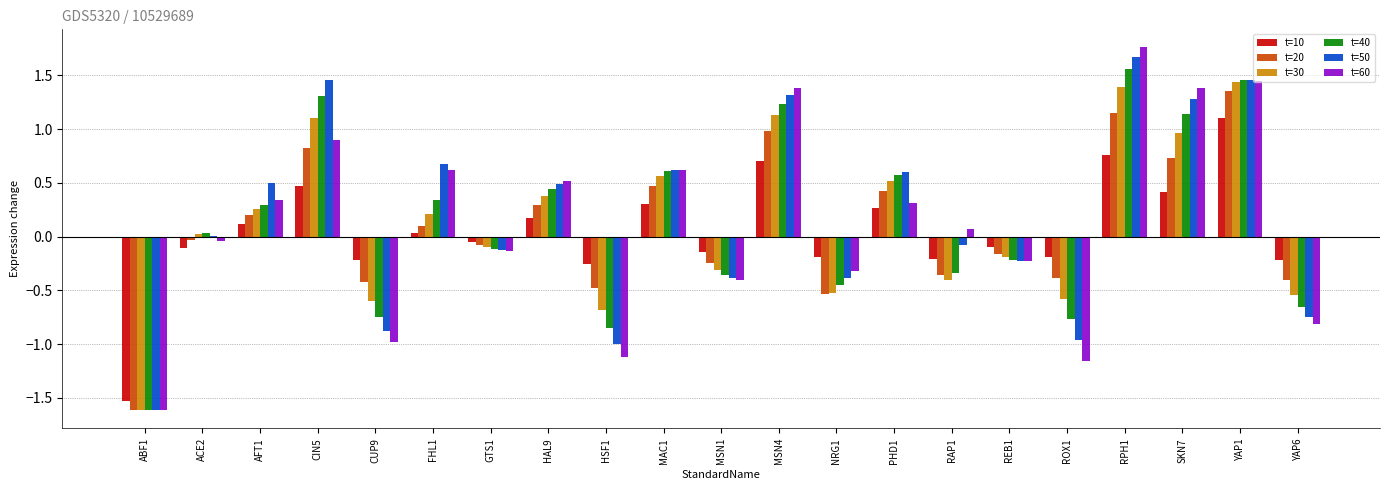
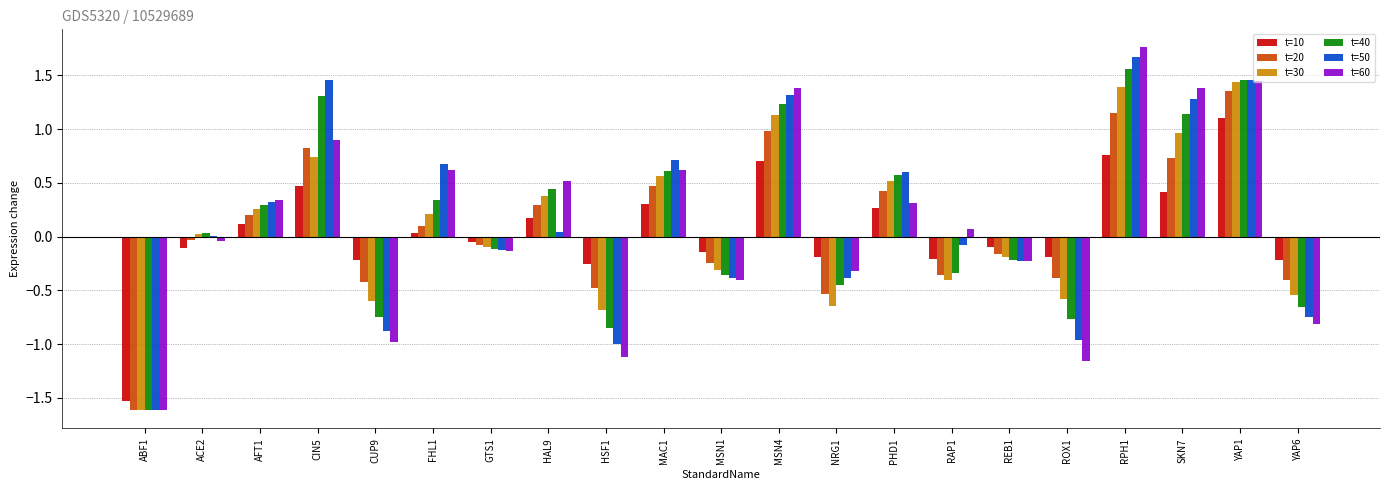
  {
    "t=10": {
      "ABF1": -1.52,
      "ACE2": -0.11,
      "AFT1": 0.12,
      "CIN5": 0.47,
      "CUP9": -0.22,
      "FHL1": 0.03,
      "GTS1": -0.05,
      "HAL9": 0.17,
      "HSF1": -0.25,
      "MAC1": 0.30,
      "MSN1": -0.15,
      "MSN4": 0.71,
      "NRG1": -0.19,
      "PHD1": 0.27,
      "RAP1": -0.20,
      "REB1": -0.10,
      "ROX1": -0.19,
      "RPH1": 0.76,
      "SKN7": 0.42,
      "YAP1": 1.10,
      "YAP6": -0.22
    },
    "t=20": {
      "ABF1": -1.61,
      "ACE2": -0.03,
      "AFT1": 0.20,
      "CIN5": 0.83,
      "CUP9": -0.42,
      "FHL1": 0.10,
      "GTS1": -0.08,
      "HAL9": 0.29,
      "HSF1": -0.48,
      "MAC1": 0.47,
      "MSN1": -0.25,
      "MSN4": 0.98,
      "NRG1": -0.53,
      "PHD1": 0.42,
      "RAP1": -0.35,
      "REB1": -0.16,
      "ROX1": -0.38,
      "RPH1": 1.15,
      "SKN7": 0.73,
      "YAP1": 1.35,
      "YAP6": -0.40
    },
    "t=30": {
      "ABF1": -1.61,
      "AFT1": 0.25,
-     "CIN5": 1.10,
+     "CIN5": 0.74,
      "CUP9": -0.59,
      "FHL1": 0.21,
      "GTS1": -0.10,
      "HAL9": 0.38,
      "HSF1": -0.68,
      "MAC1": 0.56,
      "MSN1": -0.31,
      "MSN4": 1.13,
-     "NRG1": -0.52,
+     "NRG1": -0.65,
      "PHD1": 0.52,
      "RAP1": -0.41,
      "REB1": -0.19,
      "ROX1": -0.58,
      "RPH1": 1.39,
      "SKN7": 0.96,
      "YAP1": 1.44,
      "YAP6": -0.54
    },
    "t=40": {
      "ABF1": -1.61,
      "ACE2": 0.03,
      "AFT1": 0.29,
      "CIN5": 1.31,
      "CUP9": -0.75,
      "FHL1": 0.34,
      "GTS1": -0.11,
      "HAL9": 0.44,
      "HSF1": -0.85,
      "MAC1": 0.61,
      "MSN1": -0.36,
      "MSN4": 1.24,
      "NRG1": -0.45,
      "PHD1": 0.57,
      "RAP1": -0.34,
      "REB1": -0.21,
      "ROX1": -0.77,
      "RPH1": 1.56,
      "SKN7": 1.14,
      "YAP1": 1.46,
      "YAP6": -0.66
    },
    "t=50": {
      "ABF1": -1.61,
-     "AFT1": 0.50,
+     "AFT1": 0.32,
      "CIN5": 1.46,
      "CUP9": -0.87,
      "FHL1": 0.68,
      "GTS1": -0.12,
-     "HAL9": 0.49,
+     "HAL9": 0.04,
      "HSF1": -1.00,
-     "MAC1": 0.62,
+     "MAC1": 0.71,
      "MSN1": -0.39,
      "MSN4": 1.32,
      "NRG1": -0.38,
      "PHD1": 0.60,
      "RAP1": -0.08,
      "REB1": -0.23,
      "ROX1": -0.96,
      "RPH1": 1.67,
      "SKN7": 1.28,
      "YAP1": 1.46,
      "YAP6": -0.75
    },
    "t=60": {
      "ABF1": -1.61,
      "ACE2": -0.04,
      "AFT1": 0.34,
      "CIN5": 0.90,
      "CUP9": -0.98,
      "FHL1": 0.62,
      "GTS1": -0.13,
      "HAL9": 0.52,
      "HSF1": -1.12,
      "MAC1": 0.62,
      "MSN1": -0.41,
      "MSN4": 1.39,
      "NRG1": -0.32,
      "PHD1": 0.32,
      "RAP1": 0.07,
      "REB1": -0.23,
      "ROX1": -1.15,
      "RPH1": 1.76,
      "SKN7": 1.38,
      "YAP6": -0.81
    }
  }
